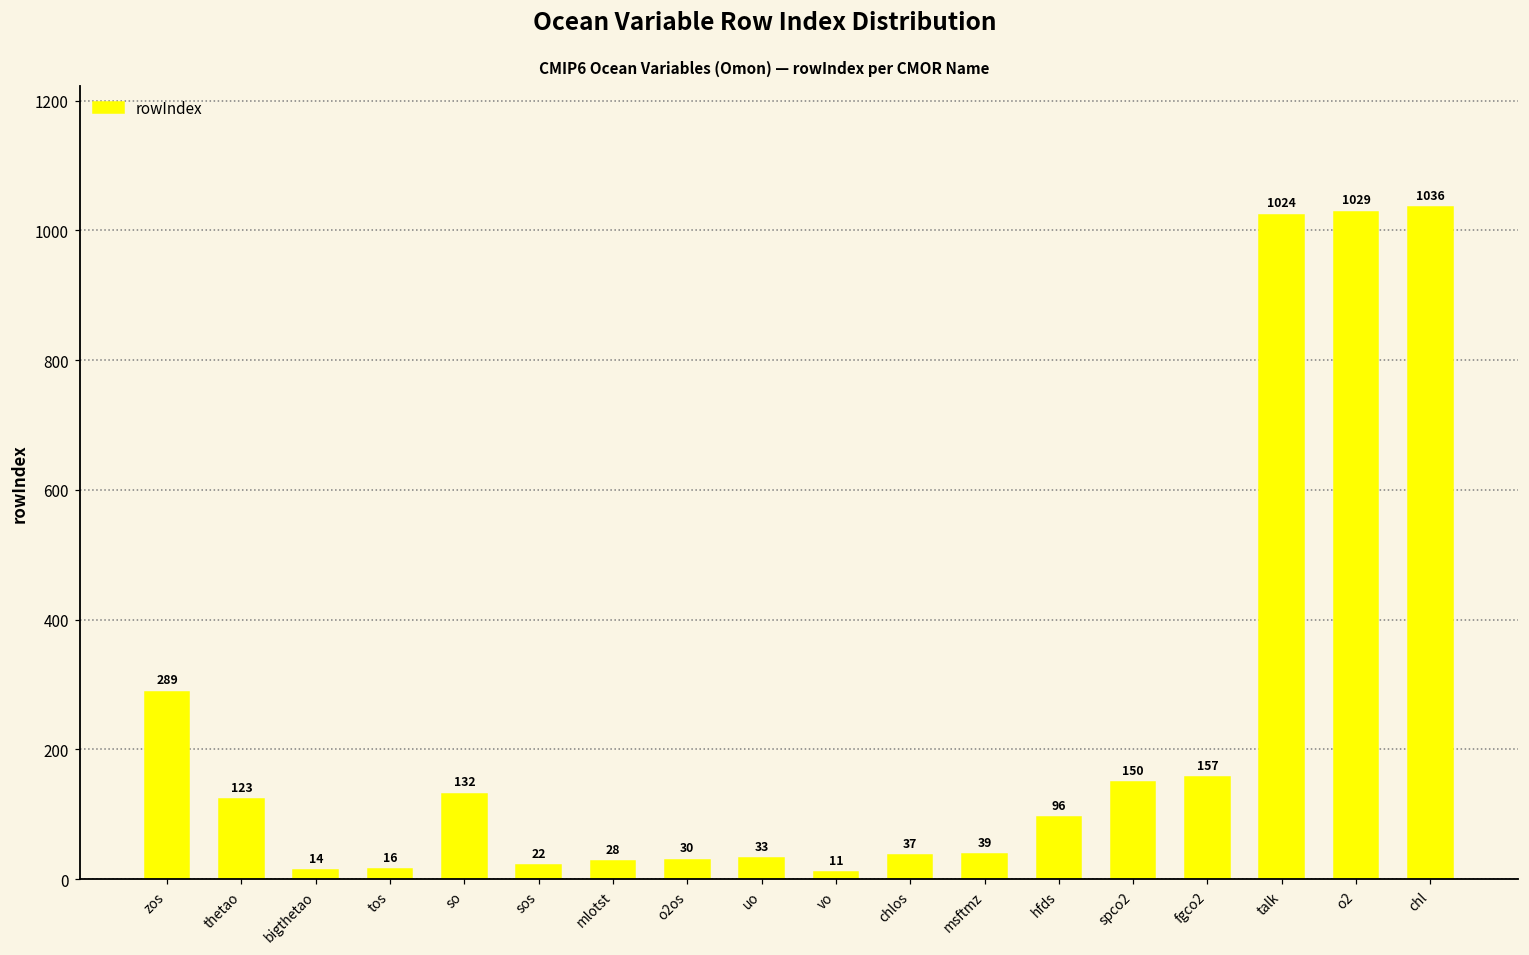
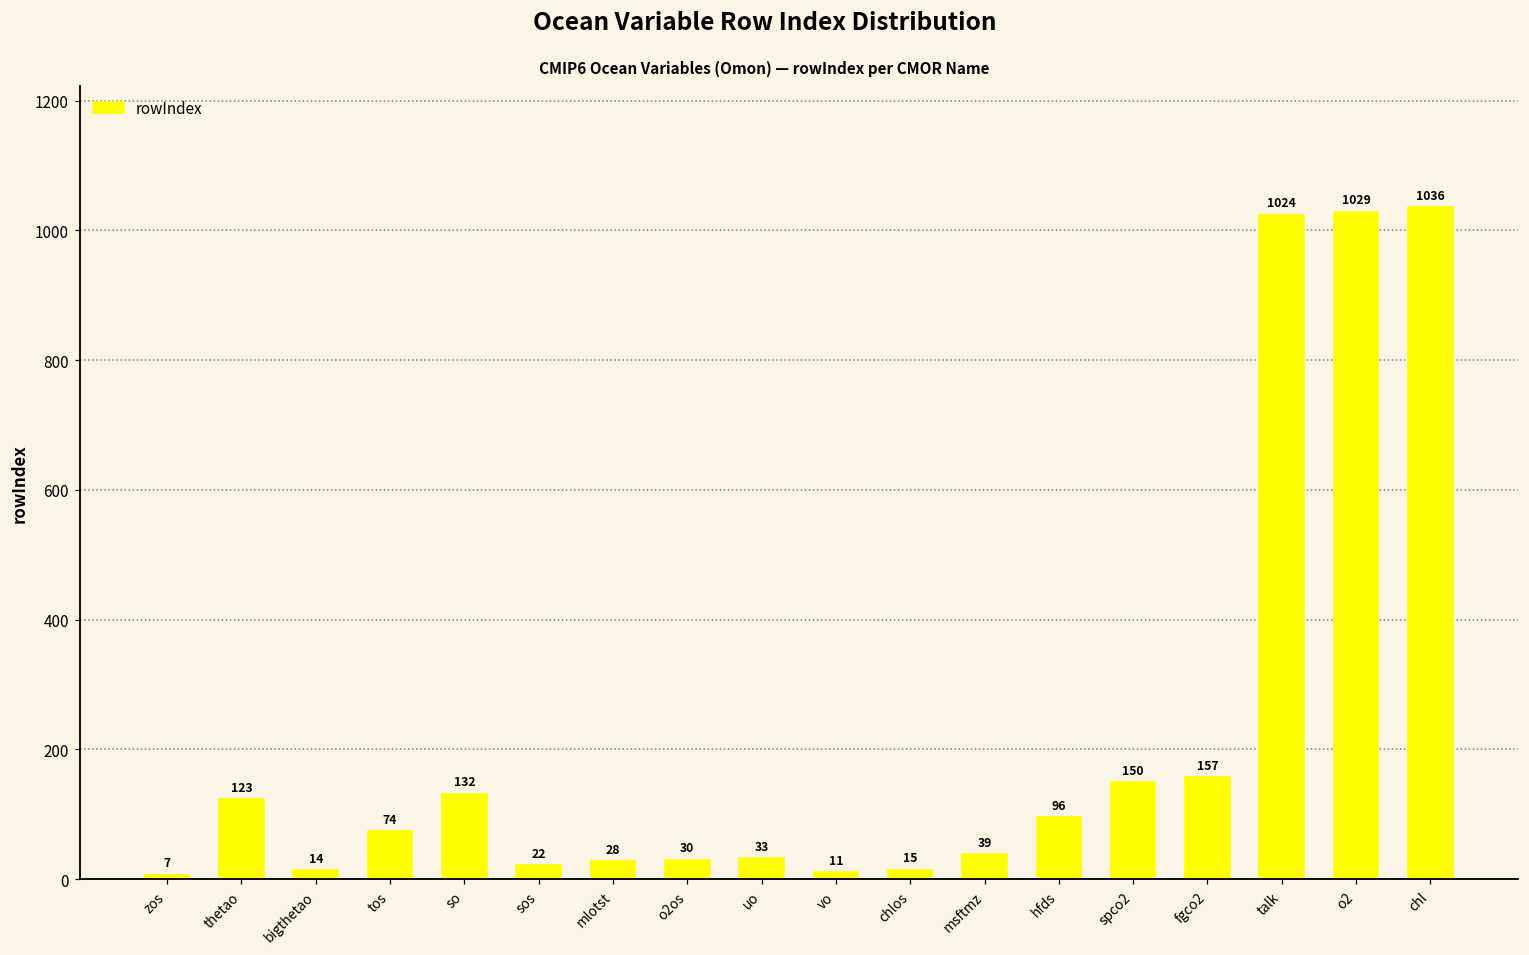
  {
-   "zos": 289,
+   "zos": 7,
    "thetao": 123,
    "bigthetao": 14,
-   "tos": 16,
+   "tos": 74,
    "so": 132,
    "sos": 22,
    "mlotst": 28,
    "o2os": 30,
    "uo": 33,
    "vo": 11,
-   "chlos": 37,
+   "chlos": 15,
    "msftmz": 39,
    "hfds": 96,
    "spco2": 150,
    "fgco2": 157,
    "talk": 1024,
    "o2": 1029,
    "chl": 1036
  }
